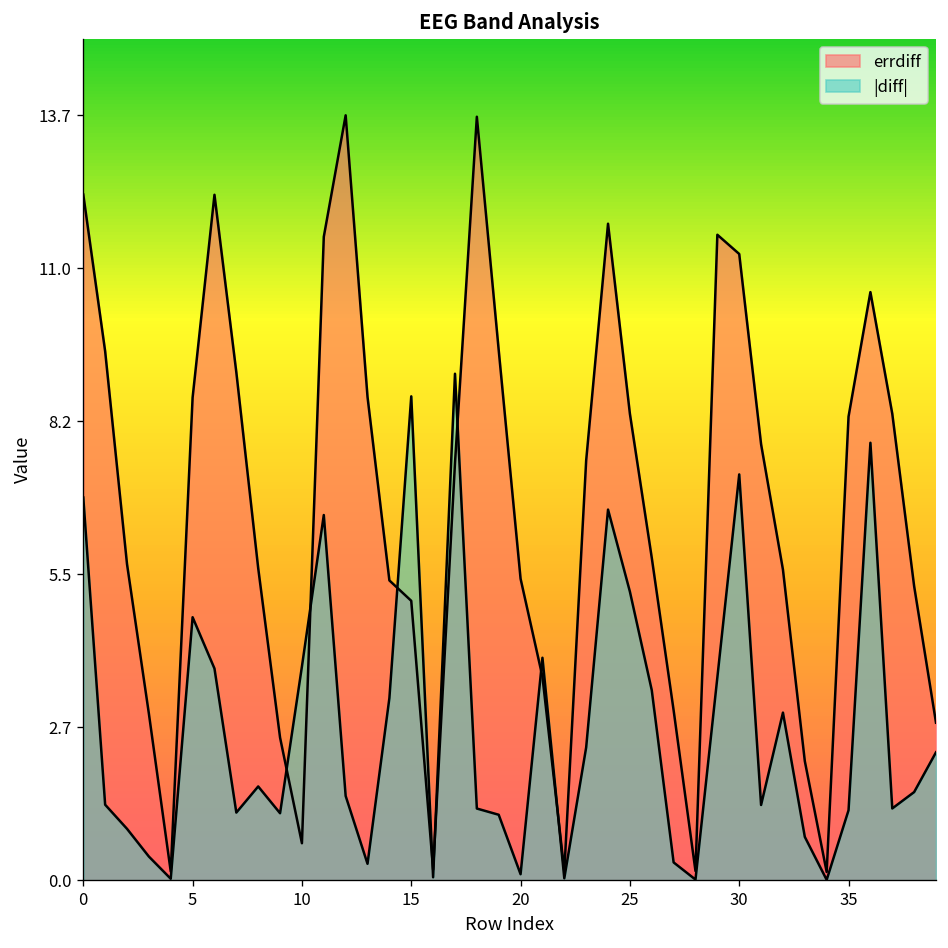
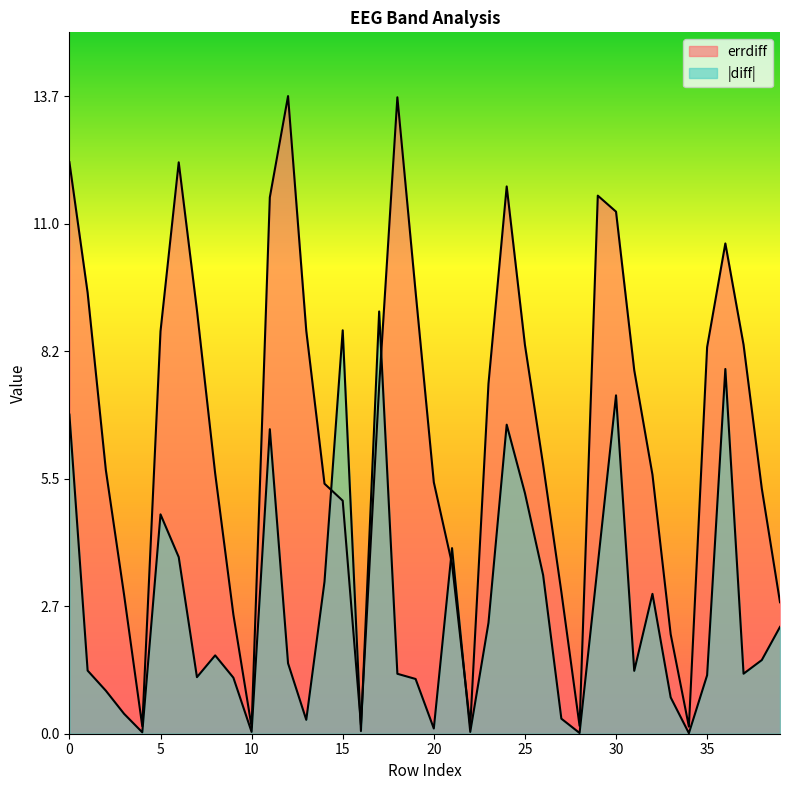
  {
    "errdiff": {
      "0": 12.3,
      "5": 8.7,
-     "10": 0.7,
+     "10": 0.1,
      "15": 5.0,
      "20": 5.4,
      "25": 8.4,
      "30": 11.3,
      "35": 8.3
    },
    "|diff|": {
      "0": 6.9,
      "5": 4.7,
-     "10": 3.8,
+     "10": 0.0,
      "15": 8.7,
      "20": 0.1,
      "25": 5.2,
      "30": 7.3,
      "35": 1.3
    }
  }
